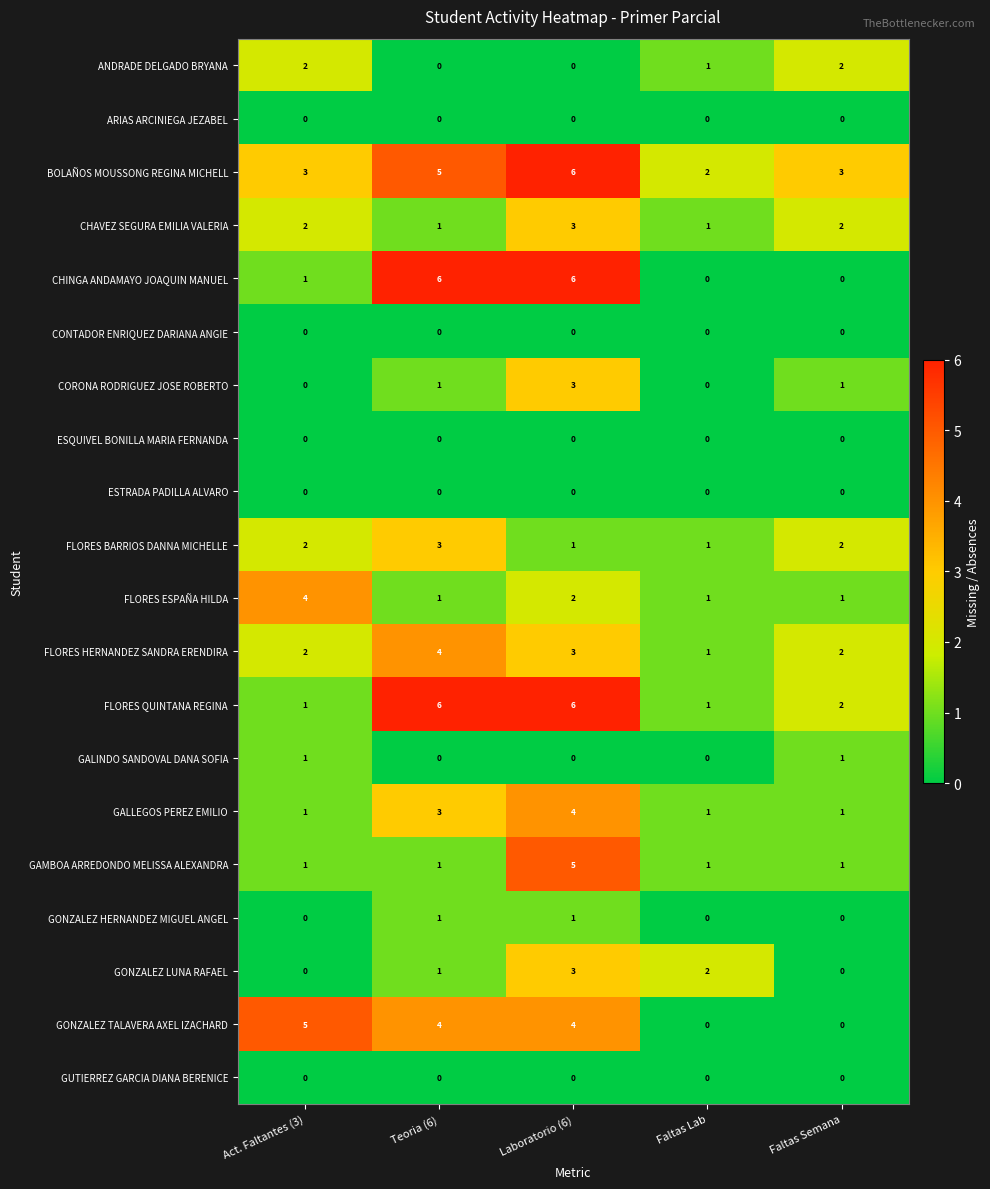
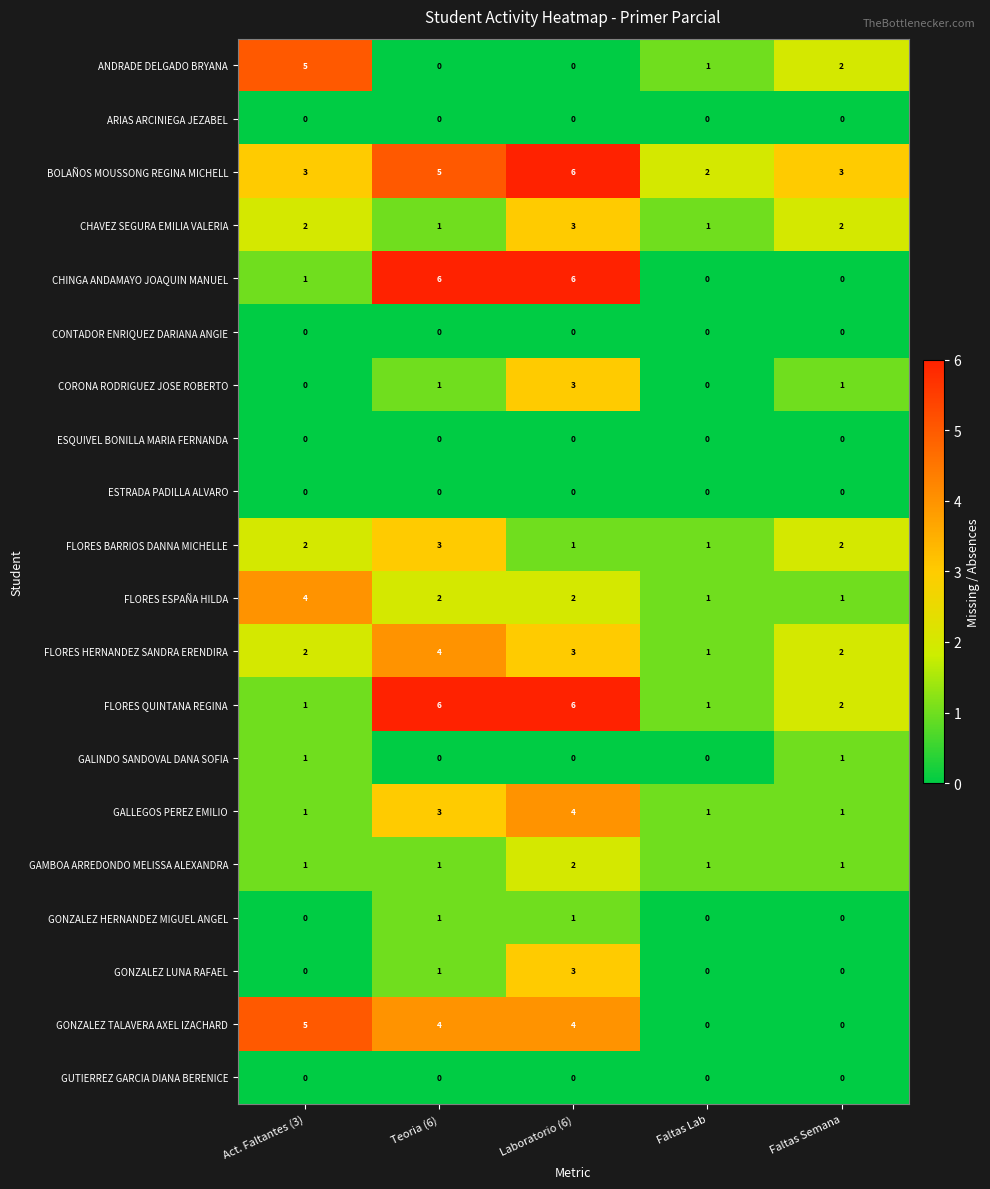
  {
    "ANDRADE DELGADO BRYANA": {
-     "Act. Faltantes (3)": 2,
+     "Act. Faltantes (3)": 5,
      "Teoria (6)": 0,
      "Laboratorio (6)": 0,
      "Faltas Lab": 1,
      "Faltas Semana": 2
    },
    "ARIAS ARCINIEGA JEZABEL": {
      "Act. Faltantes (3)": 0,
      "Teoria (6)": 0,
      "Laboratorio (6)": 0,
      "Faltas Lab": 0,
      "Faltas Semana": 0
    },
    "BOLAÑOS MOUSSONG REGINA MICHELL": {
      "Act. Faltantes (3)": 3,
      "Teoria (6)": 5,
      "Laboratorio (6)": 6,
      "Faltas Lab": 2,
      "Faltas Semana": 3
    },
    "CHAVEZ SEGURA EMILIA VALERIA": {
      "Act. Faltantes (3)": 2,
      "Teoria (6)": 1,
      "Laboratorio (6)": 3,
      "Faltas Lab": 1,
      "Faltas Semana": 2
    },
    "CHINGA ANDAMAYO JOAQUIN MANUEL": {
      "Act. Faltantes (3)": 1,
      "Teoria (6)": 6,
      "Laboratorio (6)": 6,
      "Faltas Lab": 0,
      "Faltas Semana": 0
    },
    "CONTADOR ENRIQUEZ DARIANA ANGIE": {
      "Act. Faltantes (3)": 0,
      "Teoria (6)": 0,
      "Laboratorio (6)": 0,
      "Faltas Lab": 0,
      "Faltas Semana": 0
    },
    "CORONA RODRIGUEZ JOSE ROBERTO": {
      "Act. Faltantes (3)": 0,
      "Teoria (6)": 1,
      "Laboratorio (6)": 3,
      "Faltas Lab": 0,
      "Faltas Semana": 1
    },
    "ESQUIVEL BONILLA MARIA FERNANDA": {
      "Act. Faltantes (3)": 0,
      "Teoria (6)": 0,
      "Laboratorio (6)": 0,
      "Faltas Lab": 0,
      "Faltas Semana": 0
    },
    "ESTRADA PADILLA ALVARO": {
      "Act. Faltantes (3)": 0,
      "Teoria (6)": 0,
      "Laboratorio (6)": 0,
      "Faltas Lab": 0,
      "Faltas Semana": 0
    },
    "FLORES BARRIOS DANNA MICHELLE": {
      "Act. Faltantes (3)": 2,
      "Teoria (6)": 3,
      "Laboratorio (6)": 1,
      "Faltas Lab": 1,
      "Faltas Semana": 2
    },
    "FLORES ESPAÑA HILDA": {
      "Act. Faltantes (3)": 4,
-     "Teoria (6)": 1,
+     "Teoria (6)": 2,
      "Laboratorio (6)": 2,
      "Faltas Lab": 1,
      "Faltas Semana": 1
    },
    "FLORES HERNANDEZ SANDRA ERENDIRA": {
      "Act. Faltantes (3)": 2,
      "Teoria (6)": 4,
      "Laboratorio (6)": 3,
      "Faltas Lab": 1,
      "Faltas Semana": 2
    },
    "FLORES QUINTANA REGINA": {
      "Act. Faltantes (3)": 1,
      "Teoria (6)": 6,
      "Laboratorio (6)": 6,
      "Faltas Lab": 1,
      "Faltas Semana": 2
    },
    "GALINDO SANDOVAL DANA SOFIA": {
      "Act. Faltantes (3)": 1,
      "Teoria (6)": 0,
      "Laboratorio (6)": 0,
      "Faltas Lab": 0,
      "Faltas Semana": 1
    },
    "GALLEGOS PEREZ EMILIO": {
      "Act. Faltantes (3)": 1,
      "Teoria (6)": 3,
      "Laboratorio (6)": 4,
      "Faltas Lab": 1,
      "Faltas Semana": 1
    },
    "GAMBOA ARREDONDO MELISSA ALEXANDRA": {
      "Act. Faltantes (3)": 1,
      "Teoria (6)": 1,
-     "Laboratorio (6)": 5,
+     "Laboratorio (6)": 2,
      "Faltas Lab": 1,
      "Faltas Semana": 1
    },
    "GONZALEZ HERNANDEZ MIGUEL ANGEL": {
      "Act. Faltantes (3)": 0,
      "Teoria (6)": 1,
      "Laboratorio (6)": 1,
      "Faltas Lab": 0,
      "Faltas Semana": 0
    },
    "GONZALEZ LUNA RAFAEL": {
      "Act. Faltantes (3)": 0,
      "Teoria (6)": 1,
      "Laboratorio (6)": 3,
-     "Faltas Lab": 2,
+     "Faltas Lab": 0,
      "Faltas Semana": 0
    },
    "GONZALEZ TALAVERA AXEL IZACHARD": {
      "Act. Faltantes (3)": 5,
      "Teoria (6)": 4,
      "Laboratorio (6)": 4,
      "Faltas Lab": 0,
      "Faltas Semana": 0
    },
    "GUTIERREZ GARCIA DIANA BERENICE": {
      "Act. Faltantes (3)": 0,
      "Teoria (6)": 0,
      "Laboratorio (6)": 0,
      "Faltas Lab": 0,
      "Faltas Semana": 0
    }
  }
